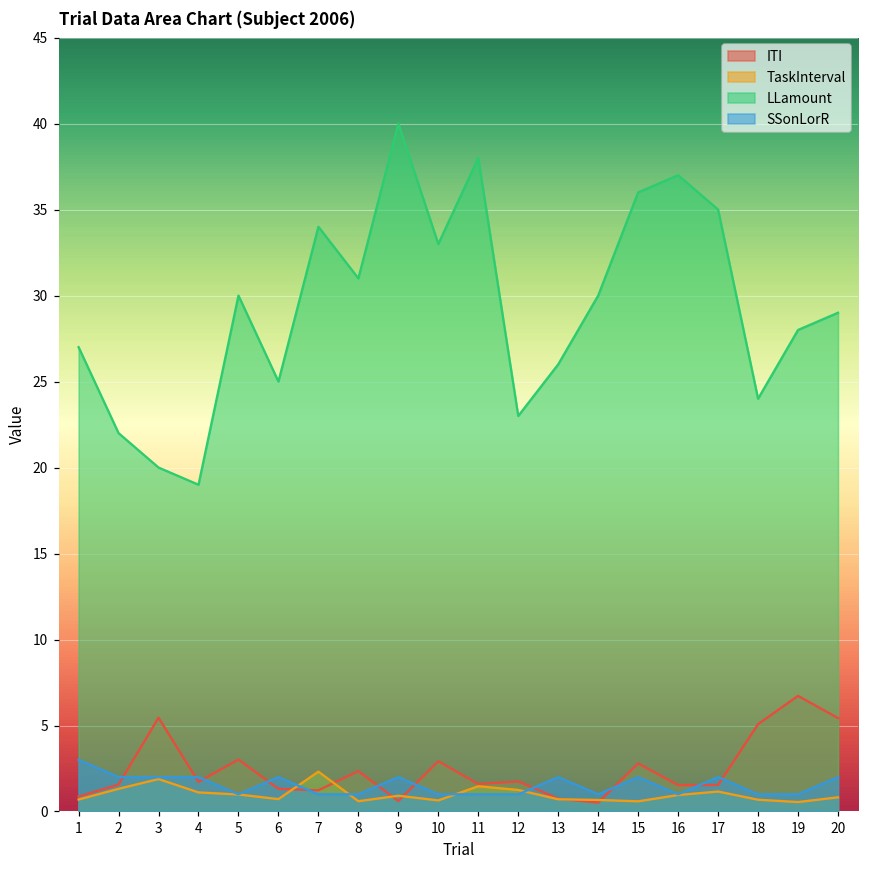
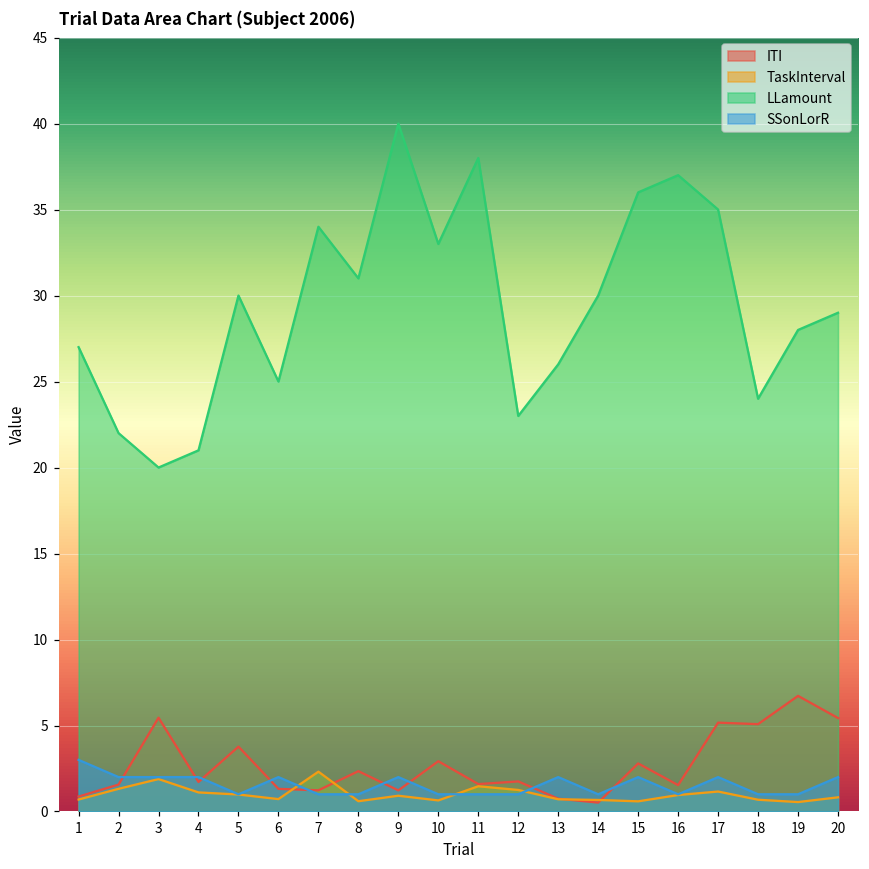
  {
    "ITI": {
      "1": 0.9,
      "2": 1.6,
      "3": 5.5,
      "4": 1.7,
-     "5": 3.0,
+     "5": 3.8,
      "6": 1.3,
      "7": 1.2,
      "8": 2.3,
-     "9": 0.6,
+     "9": 1.2,
      "10": 2.9,
      "12": 1.7,
      "15": 2.8,
      "16": 1.5,
-     "17": 1.5,
+     "17": 5.2,
      "18": 5.1,
      "19": 6.7,
      "20": 5.4
    },
    "TaskInterval": {
      "1": 0.7,
      "2": 1.3,
      "4": 1.1,
      "6": 0.7,
      "7": 2.3,
      "8": 0.6,
      "9": 0.9,
      "10": 0.6,
      "12": 1.3,
      "15": 0.6,
      "17": 1.2,
      "18": 0.7,
      "19": 0.5,
      "20": 0.8
    },
    "LLamount": {
      "1": 27,
      "2": 22,
      "3": 20,
-     "4": 19,
+     "4": 21,
      "5": 30,
      "6": 25,
      "7": 34,
      "8": 31,
      "9": 40,
      "10": 33,
      "11": 38,
      "12": 23,
      "13": 26,
      "14": 30,
      "15": 36,
      "16": 37,
      "17": 35,
      "18": 24,
      "19": 28,
      "20": 29
    },
    "SSonLorR": {
      "1": 3.0,
      "2": 2.0,
      "4": 2.0,
      "6": 2.0,
      "7": 1.0,
      "8": 1.0,
      "9": 2.0,
      "10": 1.0,
      "11": 1.0,
      "12": 1.0,
      "13": 2.0,
      "14": 1.0,
      "15": 2.0,
      "17": 2.0,
      "18": 1.0,
      "19": 1.0,
      "20": 2.0
    }
  }
